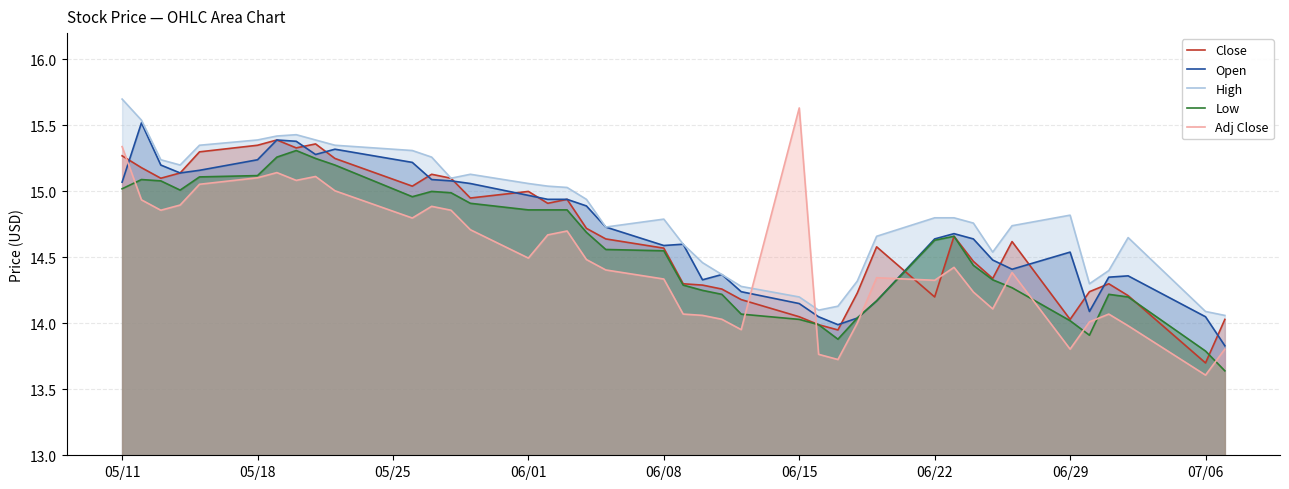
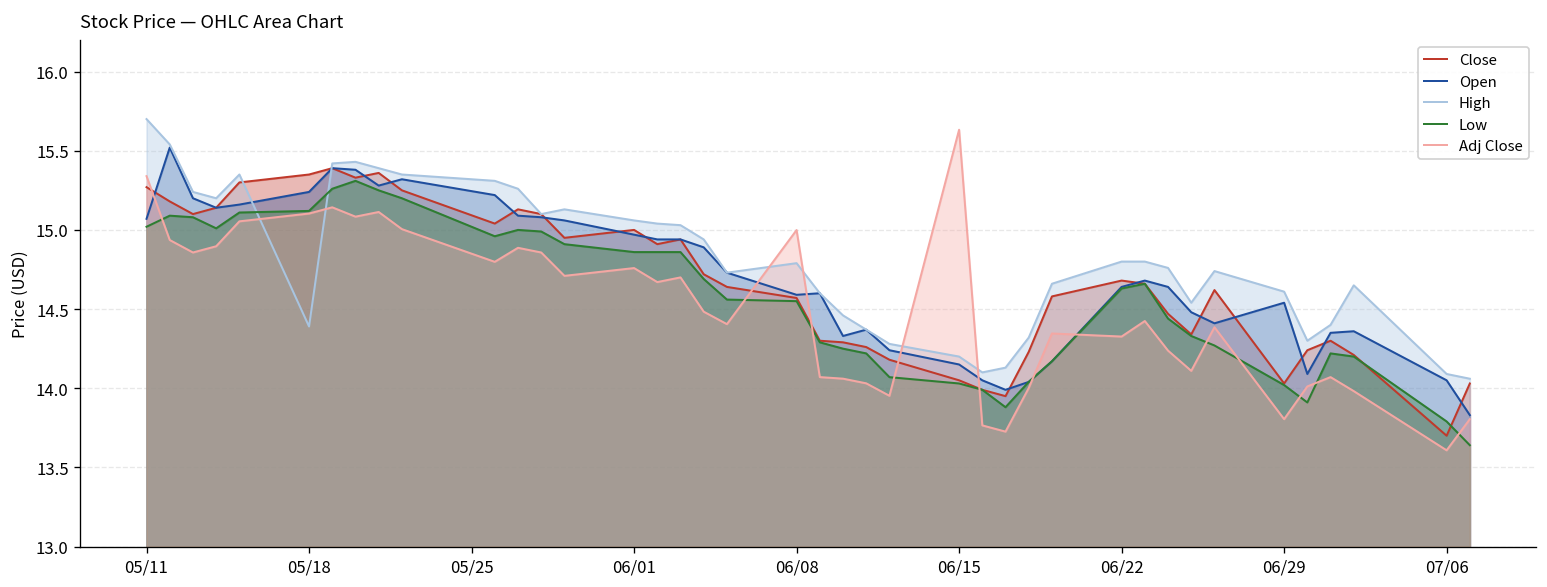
  {
    "Close": {
      "05/11": 15.27,
      "05/18": 15.35,
      "06/01": 15.00,
      "06/08": 14.57,
      "06/15": 14.05,
-     "06/22": 14.20,
+     "06/22": 14.68,
      "07/06": 13.70
    },
    "Open": {
      "05/11": 15.07,
      "05/18": 15.24,
      "06/01": 14.97,
      "06/08": 14.59,
      "06/15": 14.15,
      "06/29": 14.54,
      "07/06": 14.05
    },
    "High": {
      "05/11": 15.70,
-     "05/18": 15.39,
+     "05/18": 14.39,
      "06/01": 15.06,
      "06/08": 14.79,
      "06/15": 14.20,
      "06/22": 14.80,
-     "06/29": 14.82,
+     "06/29": 14.61,
      "07/06": 14.09
    },
    "Low": {
      "05/11": 15.02,
      "06/01": 14.86,
      "06/08": 14.55,
      "06/15": 14.03,
      "07/06": 13.79
    },
    "Adj Close": {
      "05/11": 15.34,
-     "06/01": 14.49,
-     "06/08": 14.34,
+     "06/01": 14.76,
+     "06/08": 15.00,
      "06/15": 15.63,
      "06/22": 14.33,
      "06/29": 13.80,
      "07/06": 13.61
    }
  }
